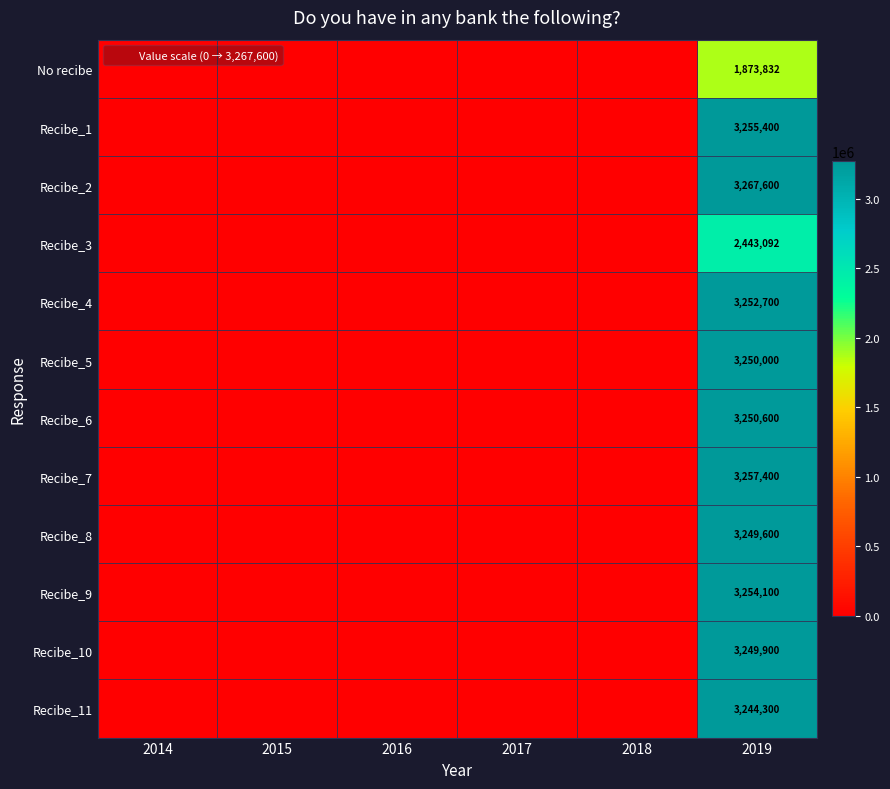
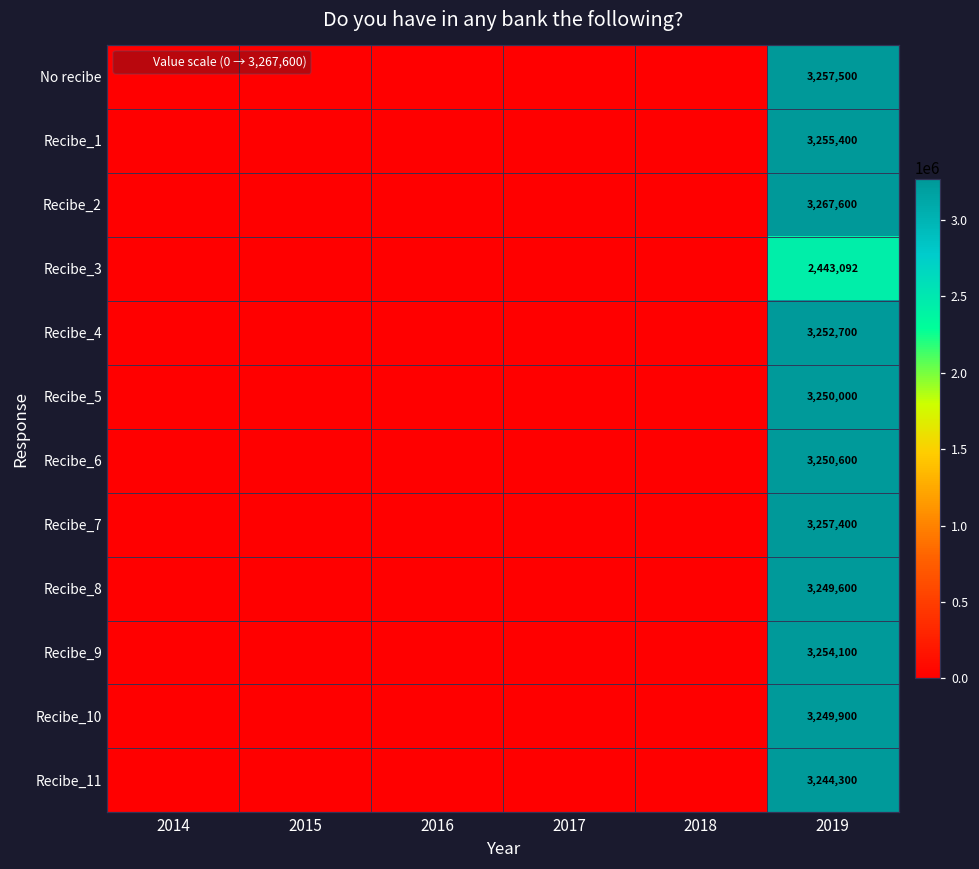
  {
    "No recibe": {
-     "2019": "1,873,832"
+     "2019": "3,257,500"
    },
    "Recibe_1": {
      "2019": "3,255,400"
    },
    "Recibe_2": {
      "2019": "3,267,600"
    },
    "Recibe_3": {
      "2019": "2,443,092"
    },
    "Recibe_4": {
      "2019": "3,252,700"
    },
    "Recibe_5": {
      "2019": "3,250,000"
    },
    "Recibe_6": {
      "2019": "3,250,600"
    },
    "Recibe_7": {
      "2019": "3,257,400"
    },
    "Recibe_8": {
      "2019": "3,249,600"
    },
    "Recibe_9": {
      "2019": "3,254,100"
    },
    "Recibe_10": {
      "2019": "3,249,900"
    },
    "Recibe_11": {
      "2019": "3,244,300"
    }
  }
